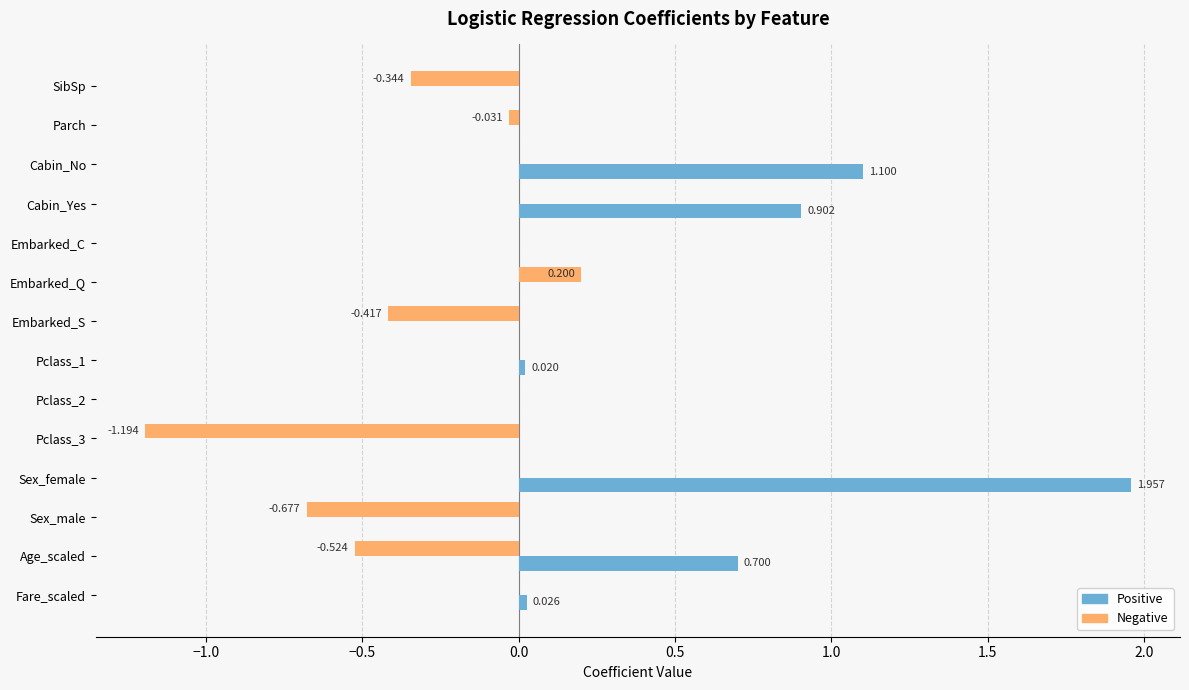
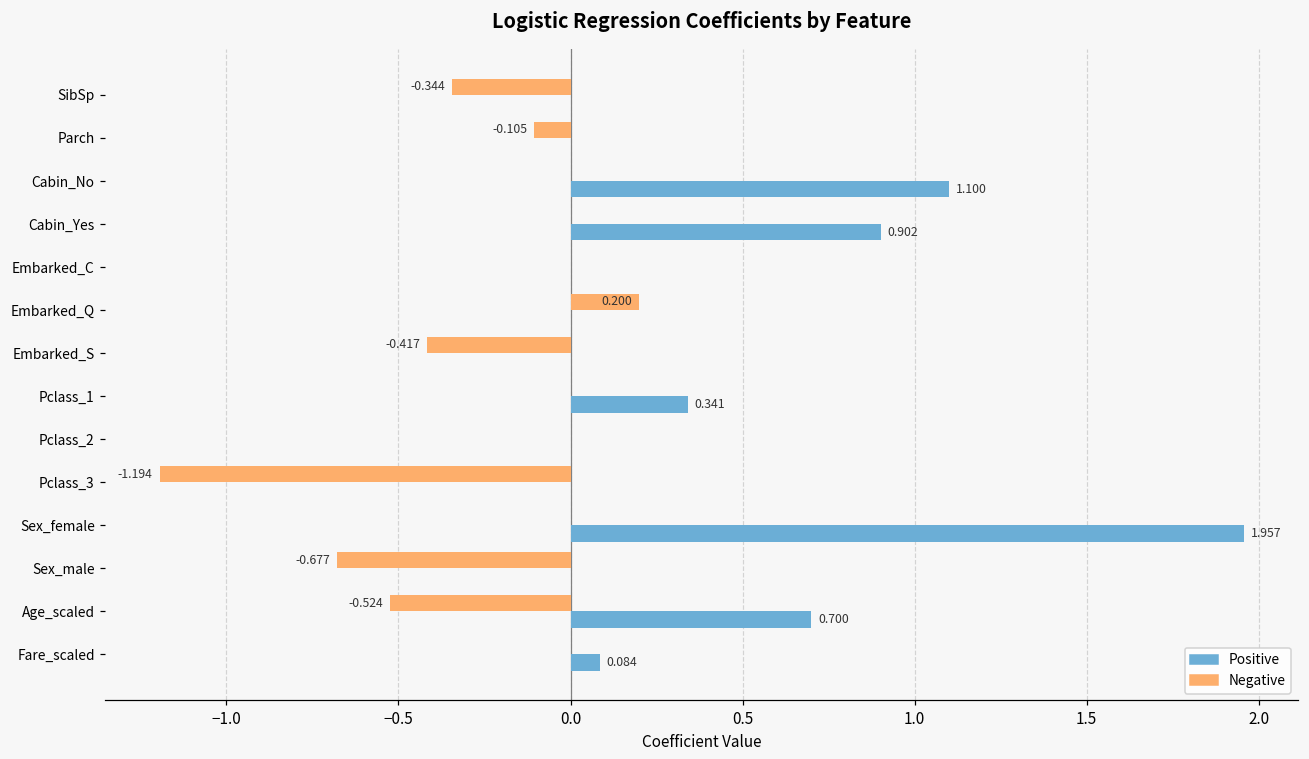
  {
    "Positive": {
      "Cabin_No": 1.100,
      "Cabin_Yes": 0.902,
-     "Pclass_1": 0.020,
+     "Pclass_1": 0.341,
      "Sex_female": 1.957,
      "Age_scaled": 0.700,
-     "Fare_scaled": 0.026
+     "Fare_scaled": 0.084
    },
    "Negative": {
      "SibSp": -0.344,
-     "Parch": -0.031,
+     "Parch": -0.105,
      "Embarked_Q": 0.200,
      "Embarked_S": -0.417,
      "Pclass_3": -1.194,
      "Sex_male": -0.677,
      "Age_scaled": -0.524
    }
  }
